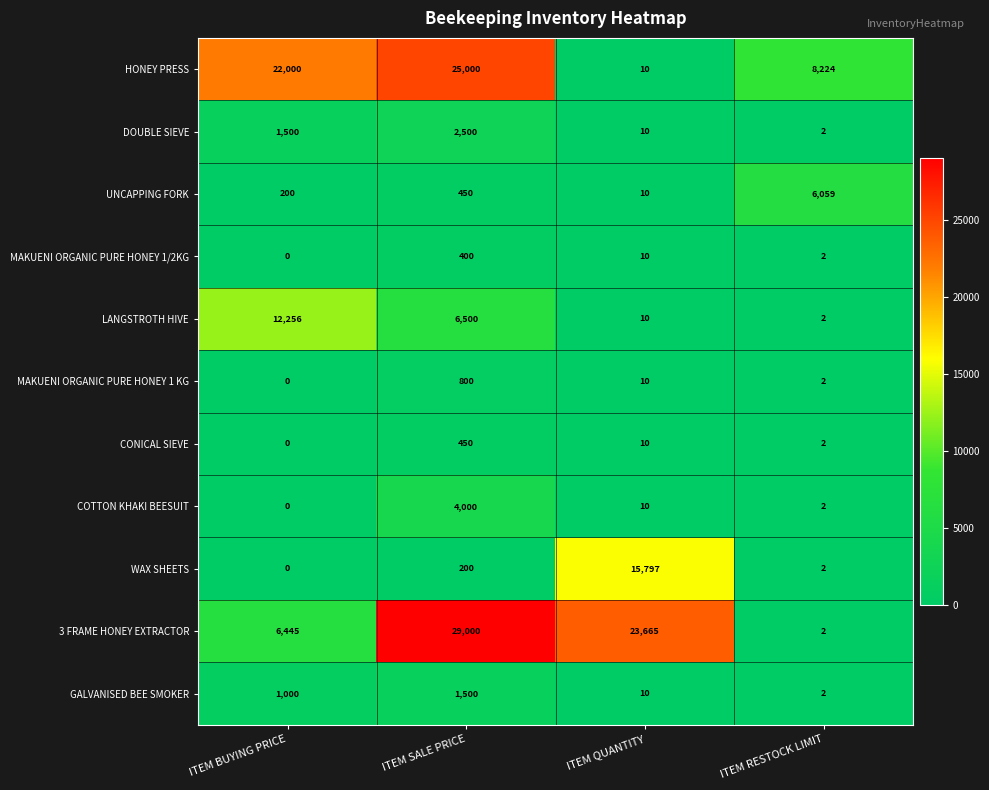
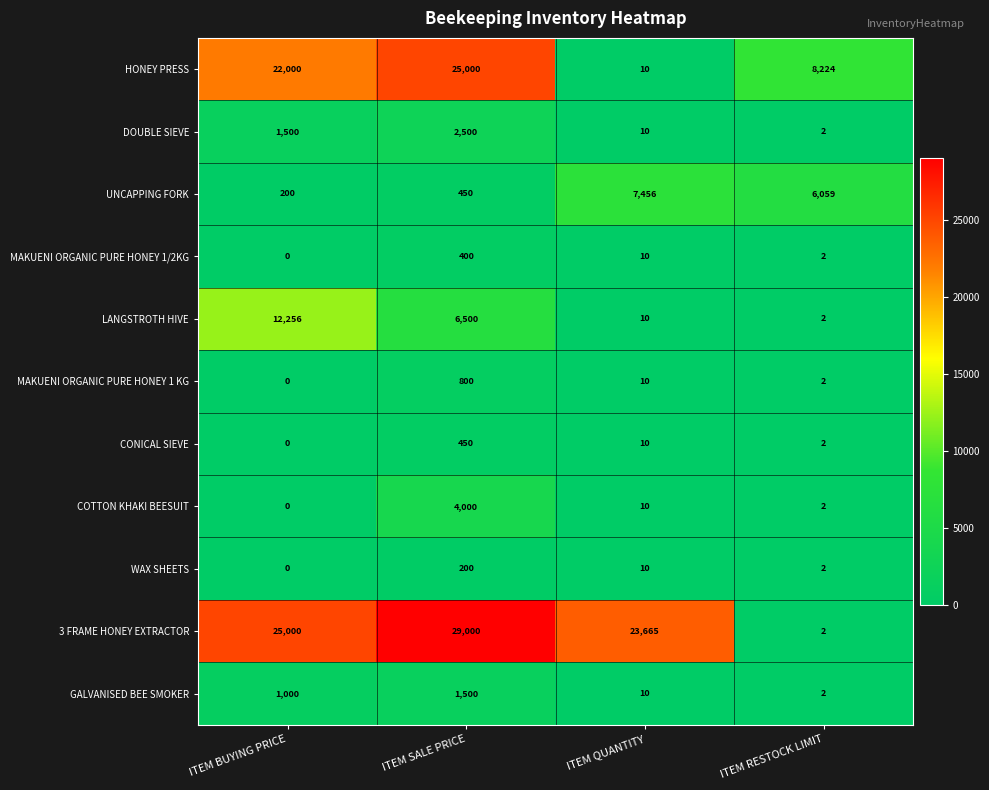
  {
    "HONEY PRESS": {
      "ITEM BUYING PRICE": "22,000",
      "ITEM SALE PRICE": "25,000",
      "ITEM QUANTITY": "10",
      "ITEM RESTOCK LIMIT": "8,224"
    },
    "DOUBLE SIEVE": {
      "ITEM BUYING PRICE": "1,500",
      "ITEM SALE PRICE": "2,500",
      "ITEM QUANTITY": "10",
      "ITEM RESTOCK LIMIT": "2"
    },
    "UNCAPPING FORK": {
      "ITEM BUYING PRICE": "200",
      "ITEM SALE PRICE": "450",
-     "ITEM QUANTITY": "10",
+     "ITEM QUANTITY": "7,456",
      "ITEM RESTOCK LIMIT": "6,059"
    },
    "MAKUENI ORGANIC PURE HONEY 1/2KG": {
      "ITEM BUYING PRICE": "0",
      "ITEM SALE PRICE": "400",
      "ITEM QUANTITY": "10",
      "ITEM RESTOCK LIMIT": "2"
    },
    "LANGSTROTH HIVE": {
      "ITEM BUYING PRICE": "12,256",
      "ITEM SALE PRICE": "6,500",
      "ITEM QUANTITY": "10",
      "ITEM RESTOCK LIMIT": "2"
    },
    "MAKUENI ORGANIC PURE HONEY 1 KG": {
      "ITEM BUYING PRICE": "0",
      "ITEM SALE PRICE": "800",
      "ITEM QUANTITY": "10",
      "ITEM RESTOCK LIMIT": "2"
    },
    "CONICAL SIEVE": {
      "ITEM BUYING PRICE": "0",
      "ITEM SALE PRICE": "450",
      "ITEM QUANTITY": "10",
      "ITEM RESTOCK LIMIT": "2"
    },
    "COTTON KHAKI BEESUIT": {
      "ITEM BUYING PRICE": "0",
      "ITEM SALE PRICE": "4,000",
      "ITEM QUANTITY": "10",
      "ITEM RESTOCK LIMIT": "2"
    },
    "WAX SHEETS": {
      "ITEM BUYING PRICE": "0",
      "ITEM SALE PRICE": "200",
-     "ITEM QUANTITY": "15,797",
+     "ITEM QUANTITY": "10",
      "ITEM RESTOCK LIMIT": "2"
    },
    "3 FRAME HONEY EXTRACTOR": {
-     "ITEM BUYING PRICE": "6,445",
+     "ITEM BUYING PRICE": "25,000",
      "ITEM SALE PRICE": "29,000",
      "ITEM QUANTITY": "23,665",
      "ITEM RESTOCK LIMIT": "2"
    },
    "GALVANISED BEE SMOKER": {
      "ITEM BUYING PRICE": "1,000",
      "ITEM SALE PRICE": "1,500",
      "ITEM QUANTITY": "10",
      "ITEM RESTOCK LIMIT": "2"
    }
  }
